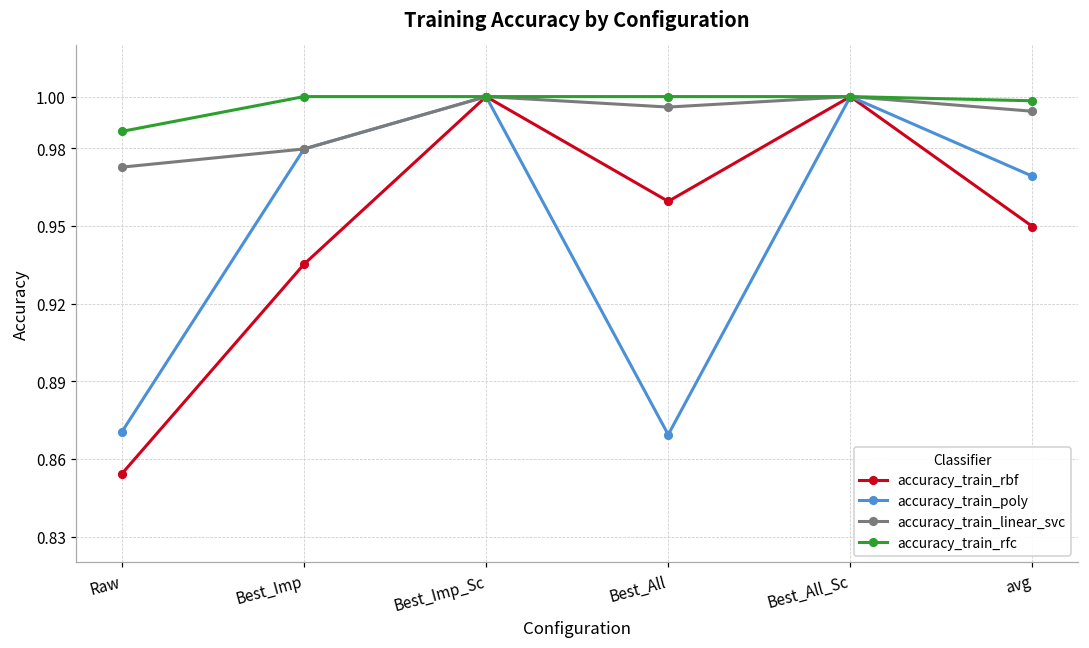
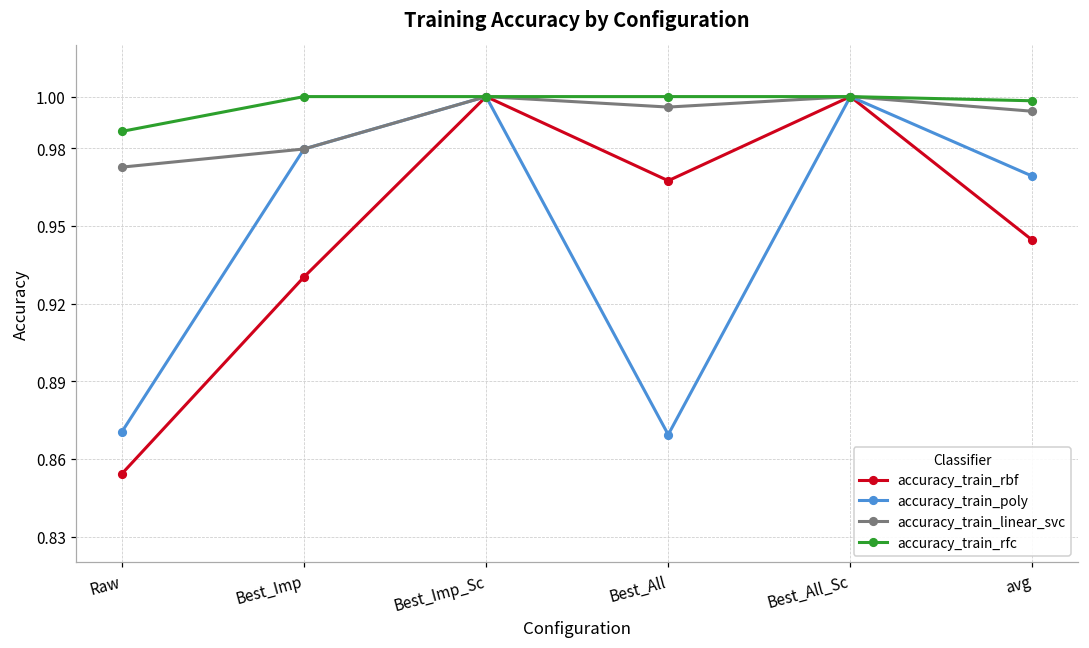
  {
    "accuracy_train_rbf": {
      "Raw": 0.854,
-     "Best_Imp": 0.935,
-     "Best_All": 0.960,
-     "avg": 0.950
+     "Best_Imp": 0.930,
+     "Best_All": 0.967,
+     "avg": 0.944
    },
    "accuracy_train_poly": {
      "Raw": 0.870,
      "Best_All": 0.869,
      "avg": 0.969
    },
    "accuracy_train_linear_svc": {
      "Raw": 0.973,
      "Best_All": 0.996,
      "avg": 0.994
    },
    "accuracy_train_rfc": {
      "Raw": 0.987,
      "Best_Imp": 1.000,
      "Best_All": 1.000,
      "avg": 0.998
    }
  }
